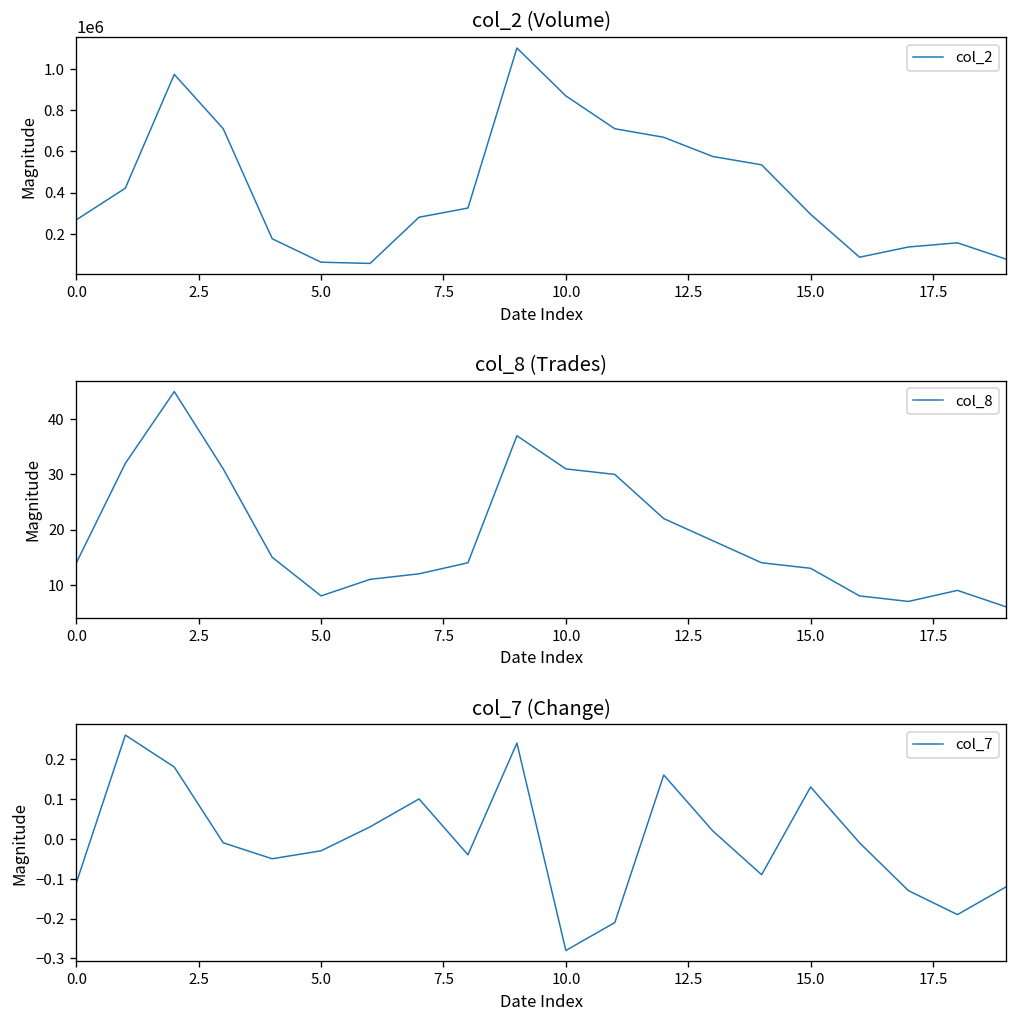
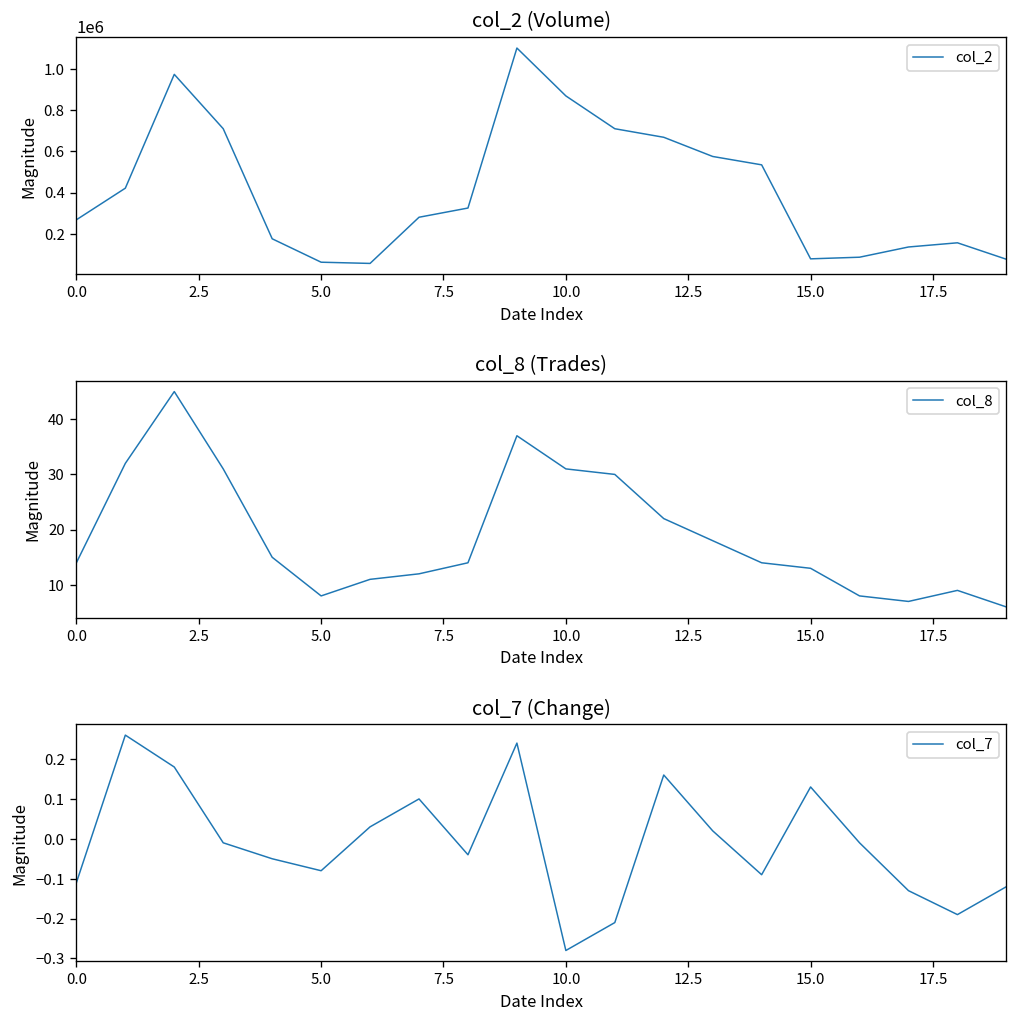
  {
    "col_2 (Volume)": {
      "0.0": 270000,
      "5.0": 60000,
      "10.0": 870000,
-     "15.0": 290000
+     "15.0": 80000
    },
    "col_8 (Trades)": {
      "0.0": 14,
      "5.0": 8,
      "10.0": 31,
      "15.0": 13
    },
    "col_7 (Change)": {
      "0.0": -0.11,
-     "5.0": -0.03,
+     "5.0": -0.08,
      "10.0": -0.28,
      "15.0": 0.13
    }
  }
